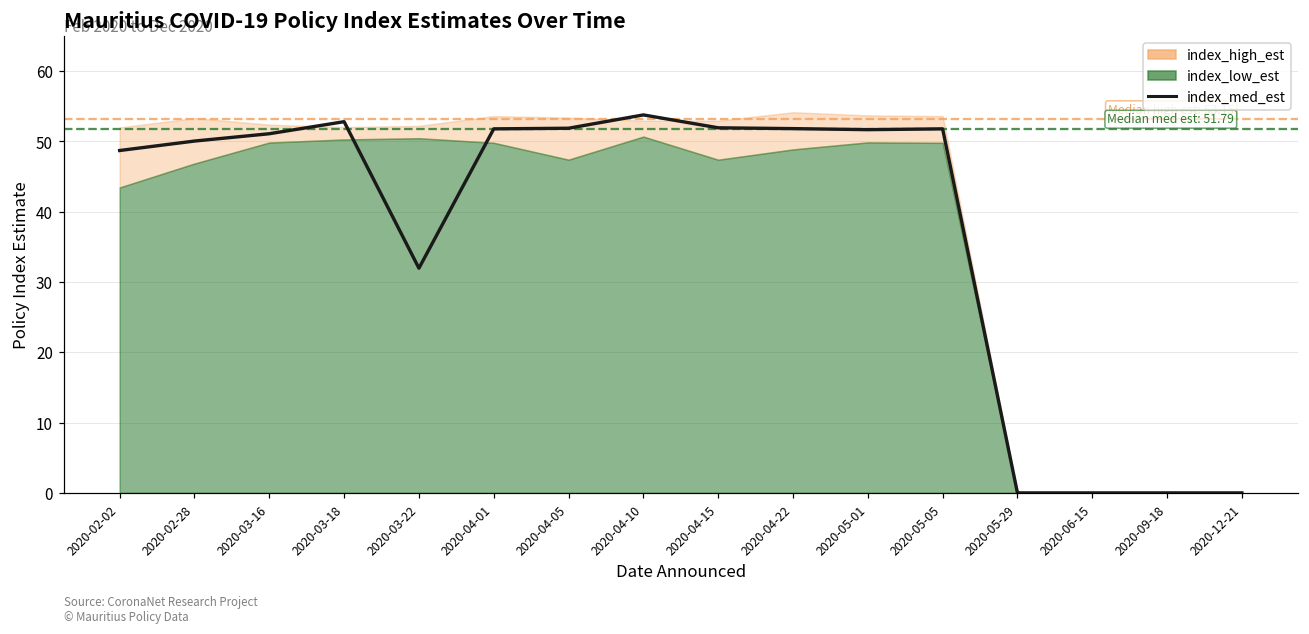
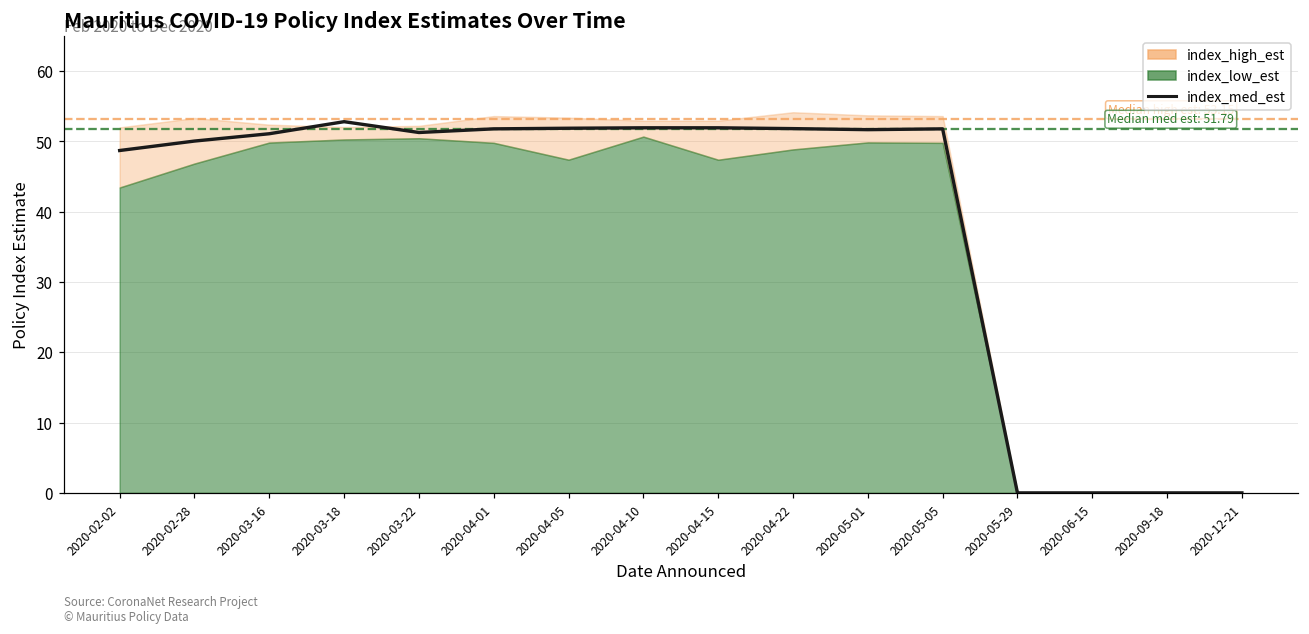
  {
    "index_med_est": {
      "2020-02-02": 49,
      "2020-02-28": 50,
      "2020-03-16": 51,
      "2020-03-18": 53,
-     "2020-03-22": 32,
+     "2020-03-22": 51,
      "2020-04-01": 52,
      "2020-04-05": 52,
-     "2020-04-10": 54,
+     "2020-04-10": 52,
      "2020-04-15": 52,
      "2020-04-22": 52,
      "2020-05-01": 52,
      "2020-05-05": 52
    },
    "index_low_est": {
      "2020-02-02": 43,
      "2020-02-28": 47,
      "2020-03-16": 50,
      "2020-03-18": 50,
      "2020-03-22": 50,
      "2020-04-01": 50,
      "2020-04-05": 47,
      "2020-04-10": 51,
      "2020-04-15": 47,
      "2020-04-22": 49,
      "2020-05-01": 50,
      "2020-05-05": 50
    }
  }
